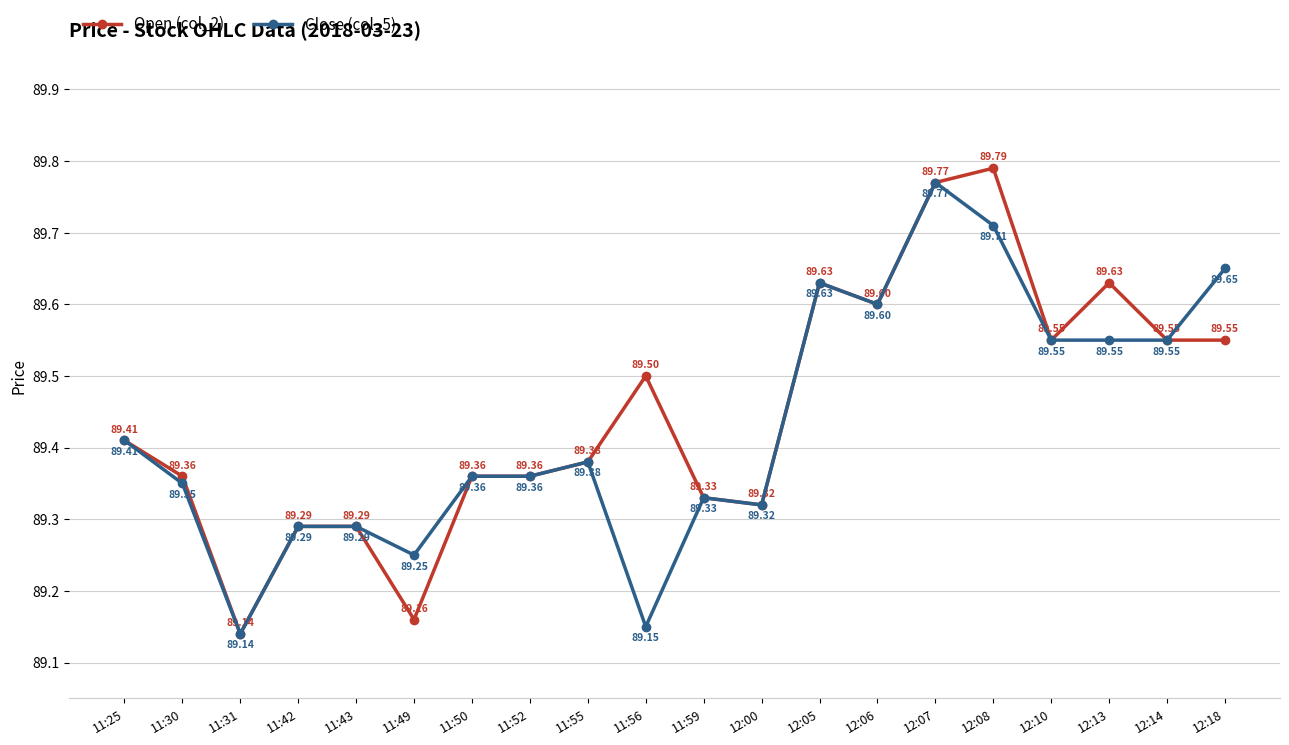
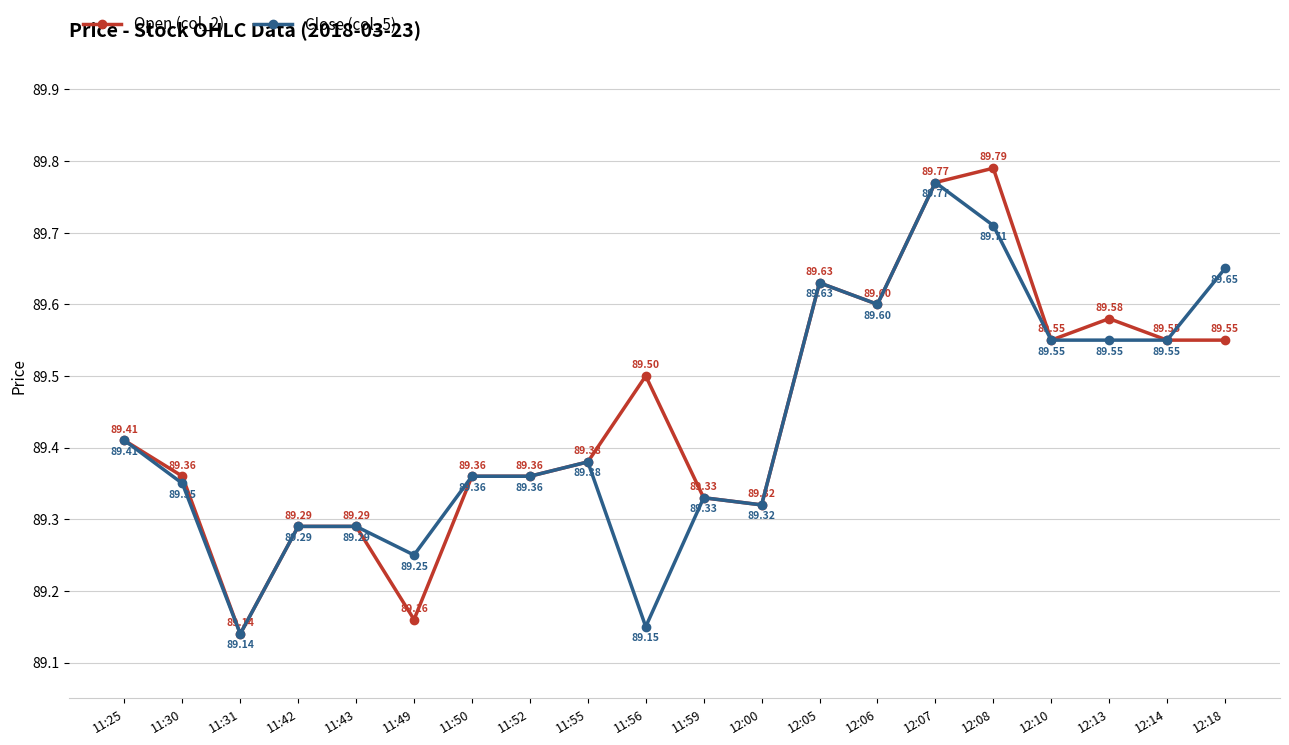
  {
    "Open (col_2)": {
      "11:30": 89.36,
      "11:49": 89.16,
      "11:56": 89.50,
      "12:08": 89.79,
-     "12:13": 89.63,
+     "12:13": 89.58,
      "12:18": 89.55
    },
    "Close (col_5)": {
      "11:30": 89.35,
      "11:49": 89.25,
      "11:56": 89.15,
      "12:08": 89.71,
      "12:13": 89.55,
      "12:18": 89.65
    }
  }
